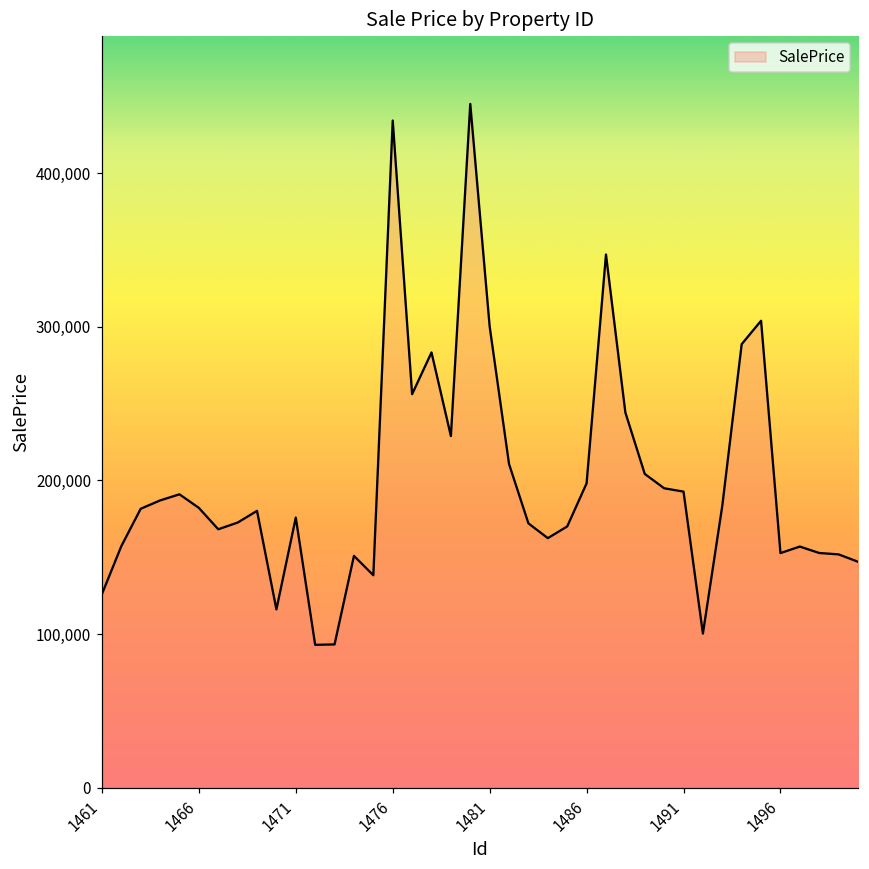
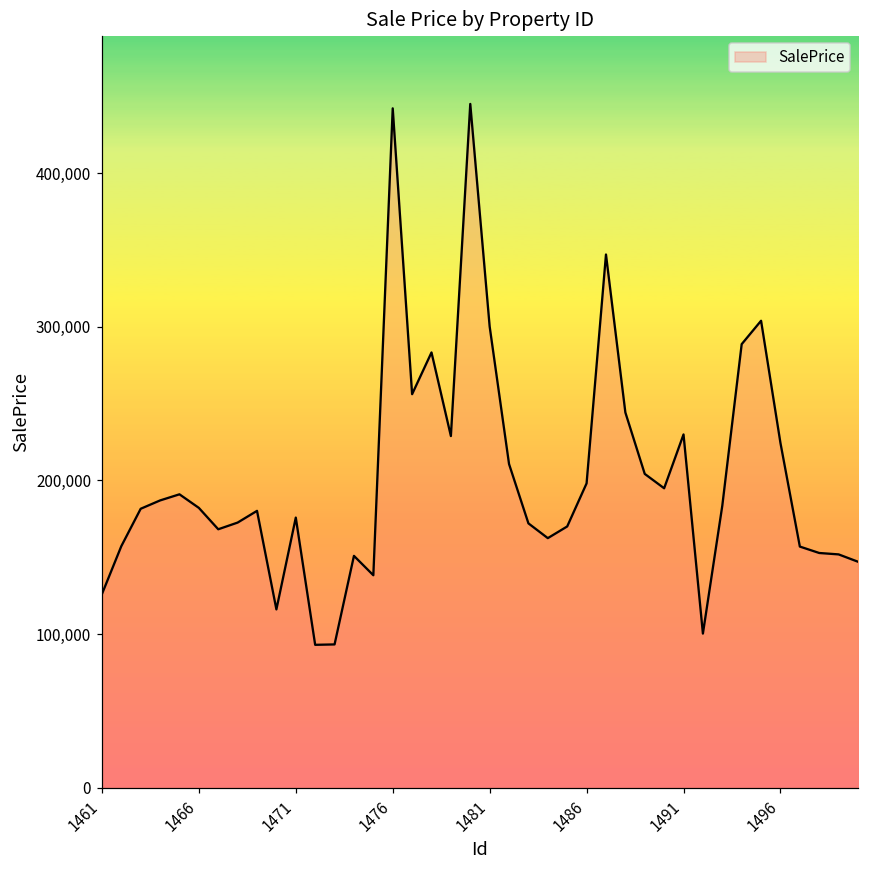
  {
    "1461": "126,000",
    "1466": "182,000",
    "1471": "176,000",
-   "1476": "434,000",
+   "1476": "442,000",
    "1481": "300,000",
    "1486": "198,000",
-   "1491": "193,000",
-   "1496": "153,000"
+   "1491": "230,000",
+   "1496": "224,000"
  }
